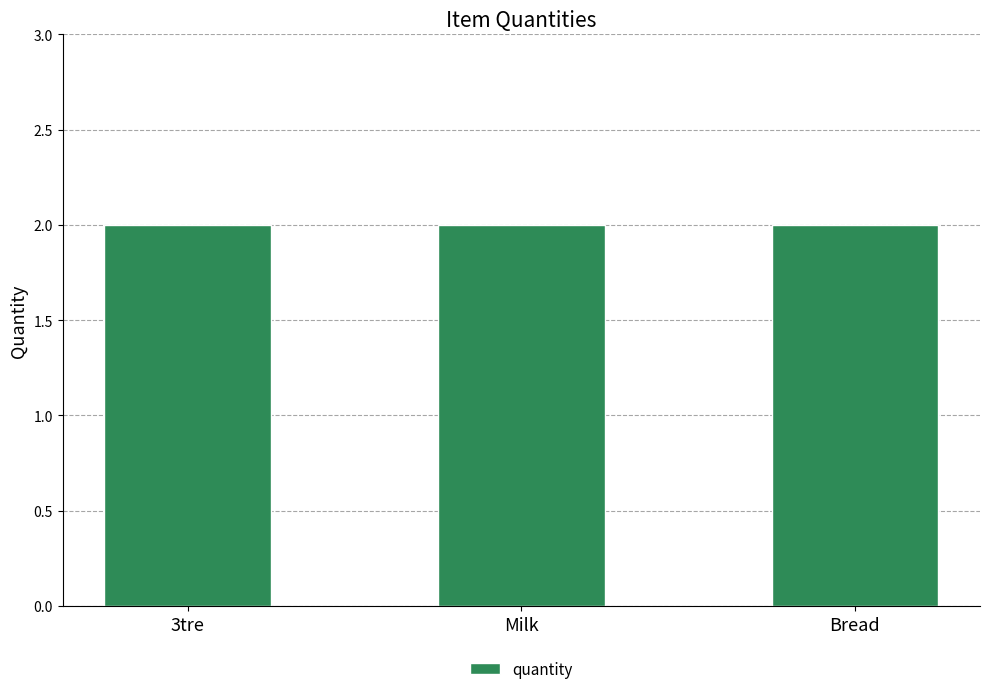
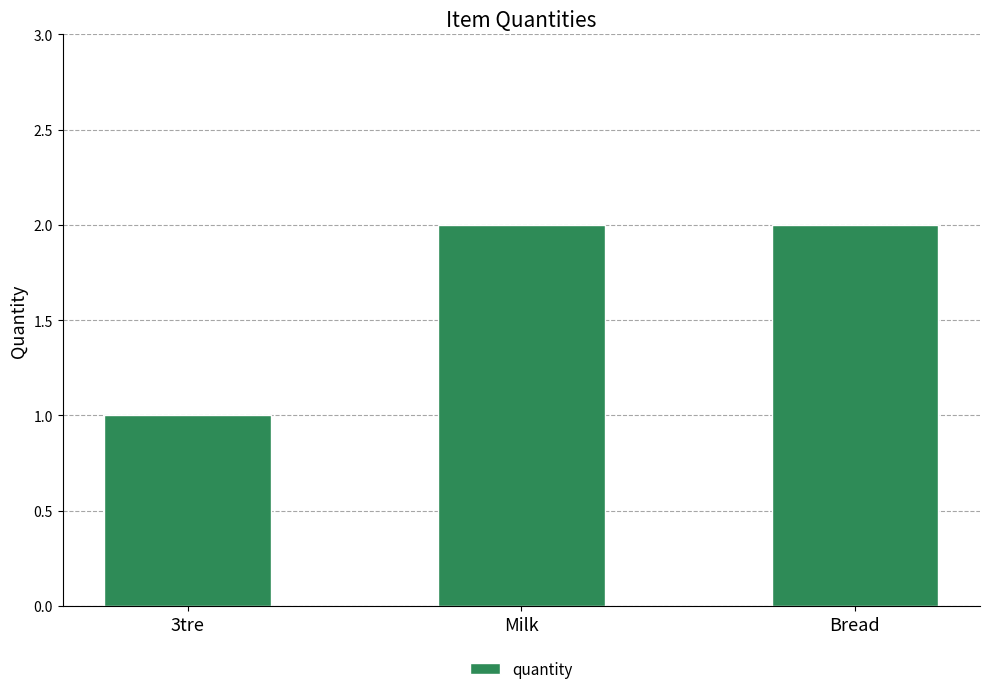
  {
-   "3tre": 2,
+   "3tre": 1,
    "Milk": 2,
    "Bread": 2
  }
